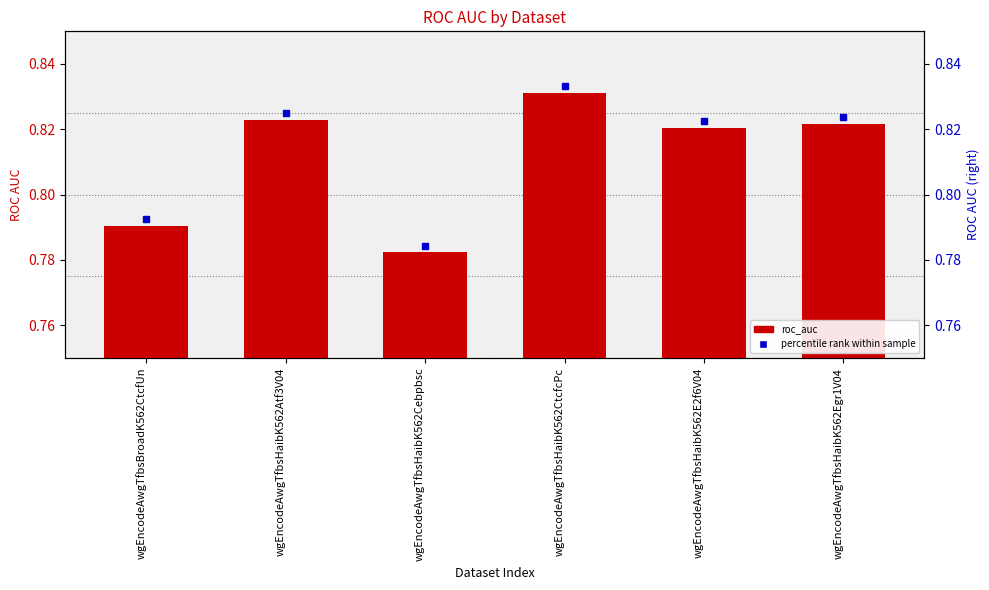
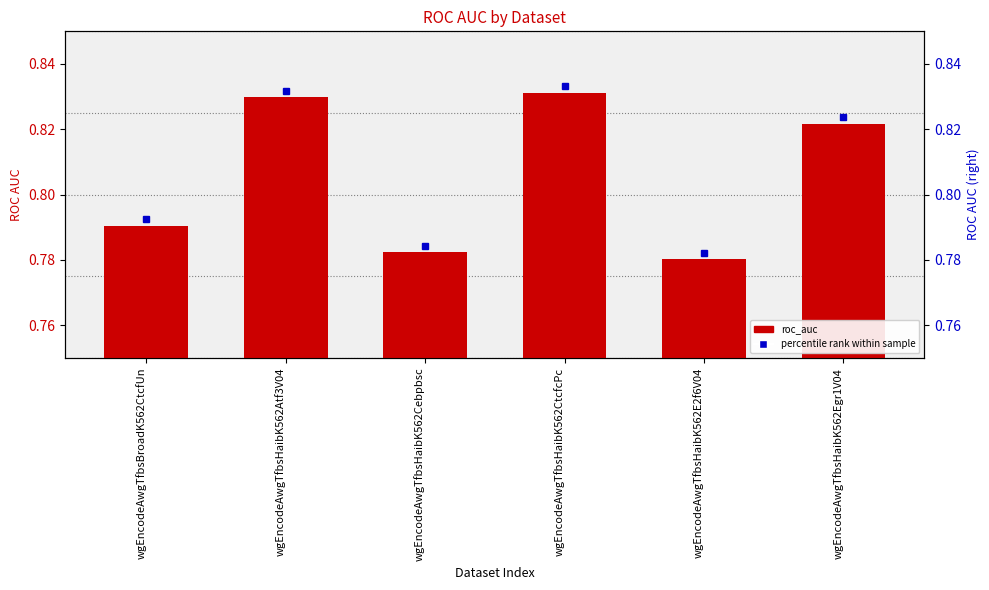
  {
    "roc_auc": {
      "wgEncodeAwgTfbsBroadK562CtcfUn": 0.790,
-     "wgEncodeAwgTfbsHaibK562Atf3V04": 0.823,
+     "wgEncodeAwgTfbsHaibK562Atf3V04": 0.830,
      "wgEncodeAwgTfbsHaibK562Cebpbsc": 0.782,
      "wgEncodeAwgTfbsHaibK562CtcfcPc": 0.831,
-     "wgEncodeAwgTfbsHaibK562E2f6V04": 0.821,
+     "wgEncodeAwgTfbsHaibK562E2f6V04": 0.780,
      "wgEncodeAwgTfbsHaibK562Egr1V04": 0.822
    }
  }
